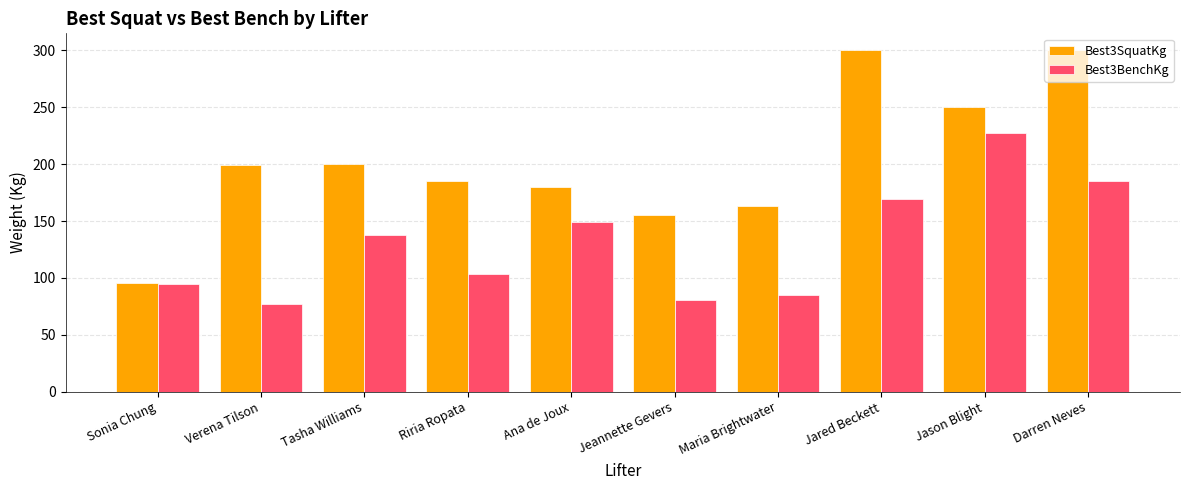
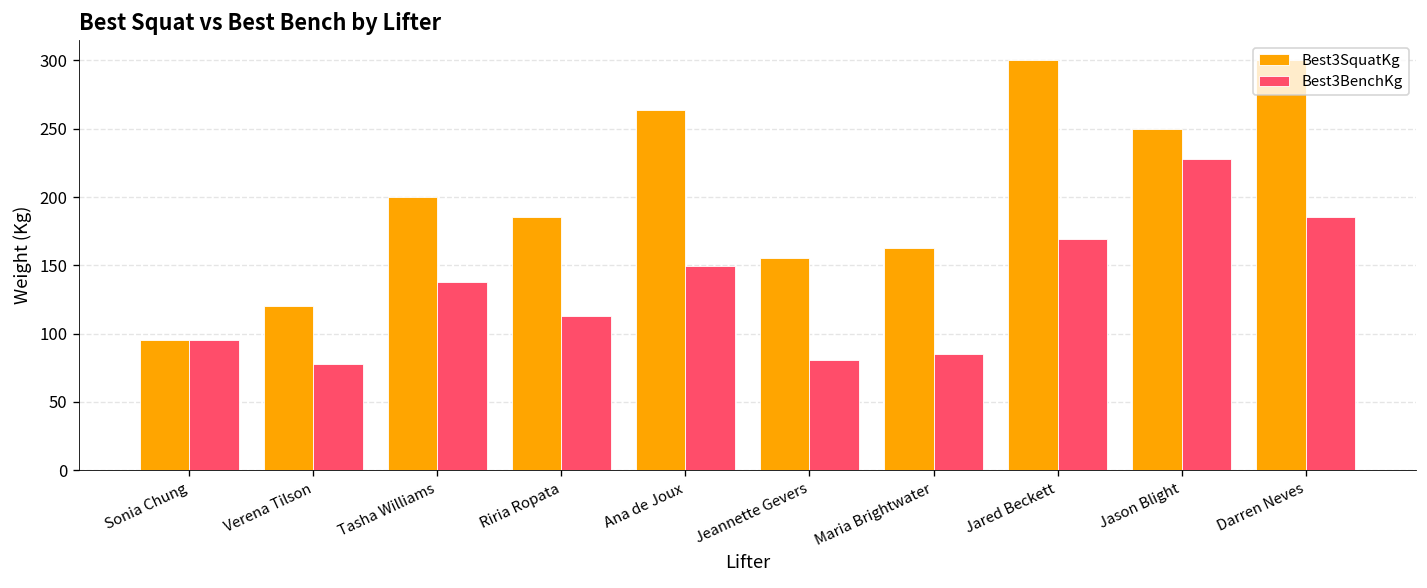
  {
    "Best3SquatKg": {
      "Sonia Chung": 95,
-     "Verena Tilson": 199,
+     "Verena Tilson": 120,
      "Tasha Williams": 200,
      "Riria Ropata": 185,
-     "Ana de Joux": 180,
+     "Ana de Joux": 264,
      "Jeannette Gevers": 155,
      "Maria Brightwater": 163,
      "Jared Beckett": 300,
      "Jason Blight": 250
    },
    "Best3BenchKg": {
      "Sonia Chung": 95,
      "Verena Tilson": 78,
      "Tasha Williams": 138,
-     "Riria Ropata": 103,
+     "Riria Ropata": 113,
      "Ana de Joux": 150,
      "Jeannette Gevers": 81,
      "Maria Brightwater": 85,
      "Jared Beckett": 169,
      "Jason Blight": 228,
      "Darren Neves": 185
    }
  }
